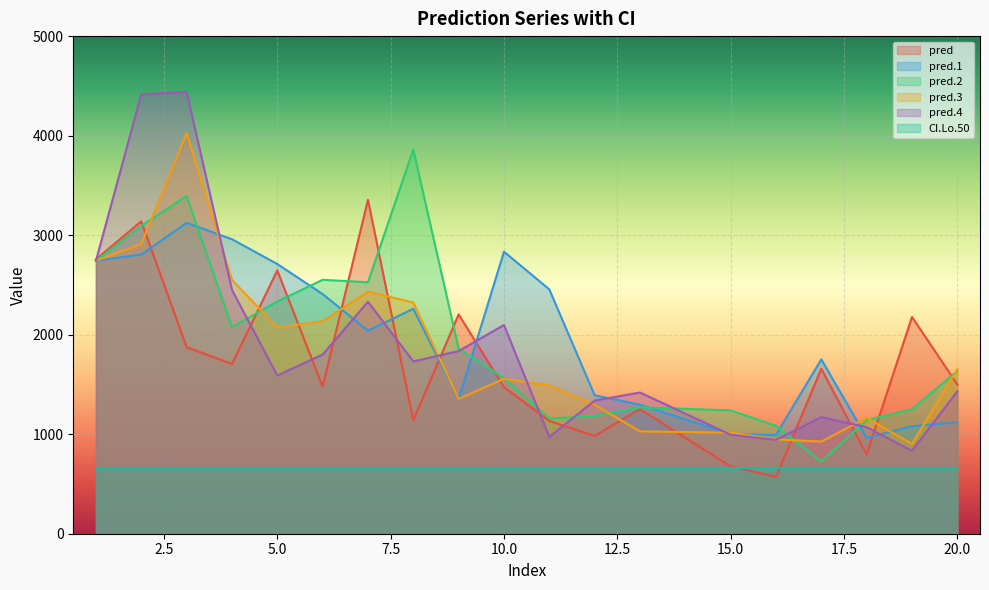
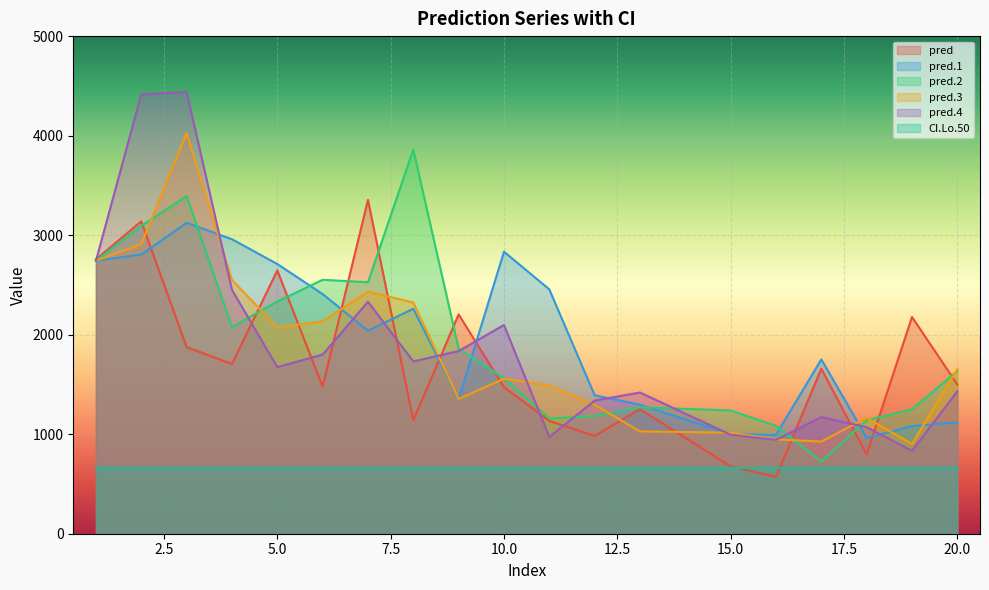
  {
    "pred.4": {
-     "5.0": 1600,
+     "5.0": 1700,
      "10.0": 2100,
      "20.0": 1400
    }
  }
